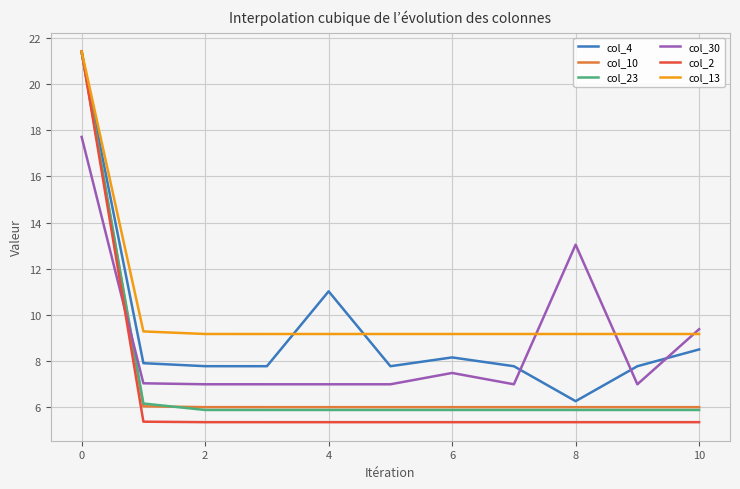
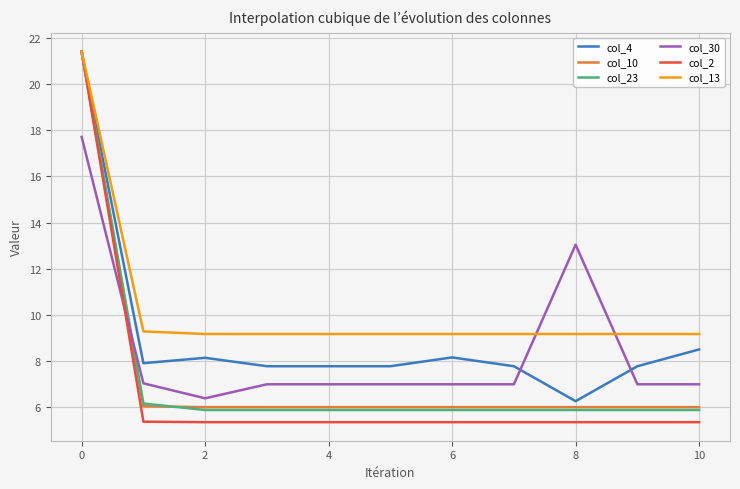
  {
    "col_4": {
-     "2": 7.8,
-     "4": 11.0,
+     "2": 8.1,
+     "4": 7.8,
      "6": 8.2,
      "8": 6.3,
      "10": 8.5
    },
    "col_23": {
      "2": 5.9,
      "4": 5.9,
      "6": 5.9,
      "8": 5.9,
      "10": 5.9
    },
    "col_30": {
      "0": 17.7,
-     "2": 7.0,
+     "2": 6.4,
      "4": 7.0,
-     "6": 7.5,
+     "6": 7.0,
      "8": 13.0,
-     "10": 9.4
+     "10": 7.0
    }
  }
